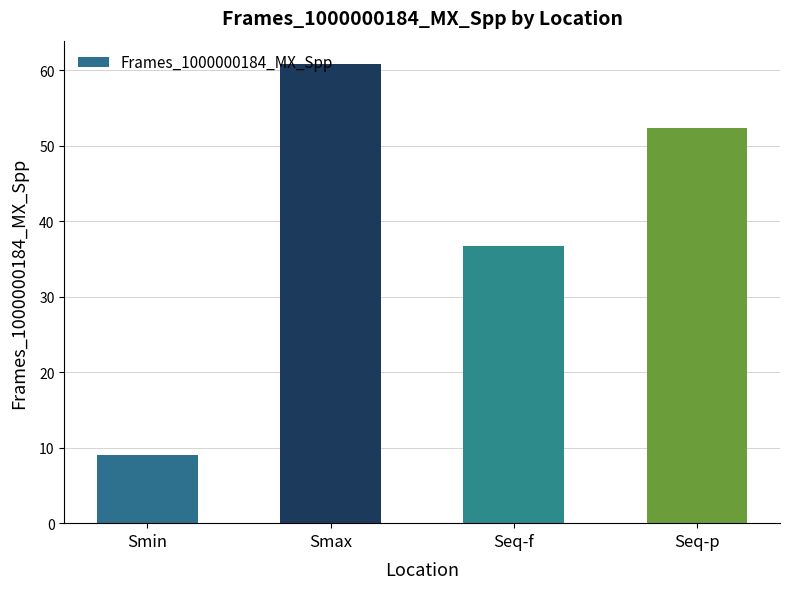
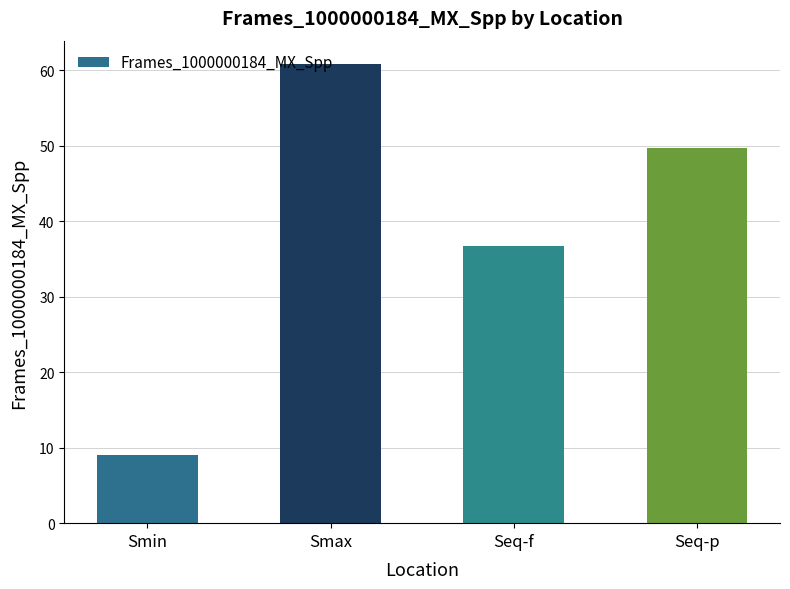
  {
    "Smin": 9,
    "Smax": 61,
    "Seq-f": 37,
-   "Seq-p": 52
+   "Seq-p": 50
  }
